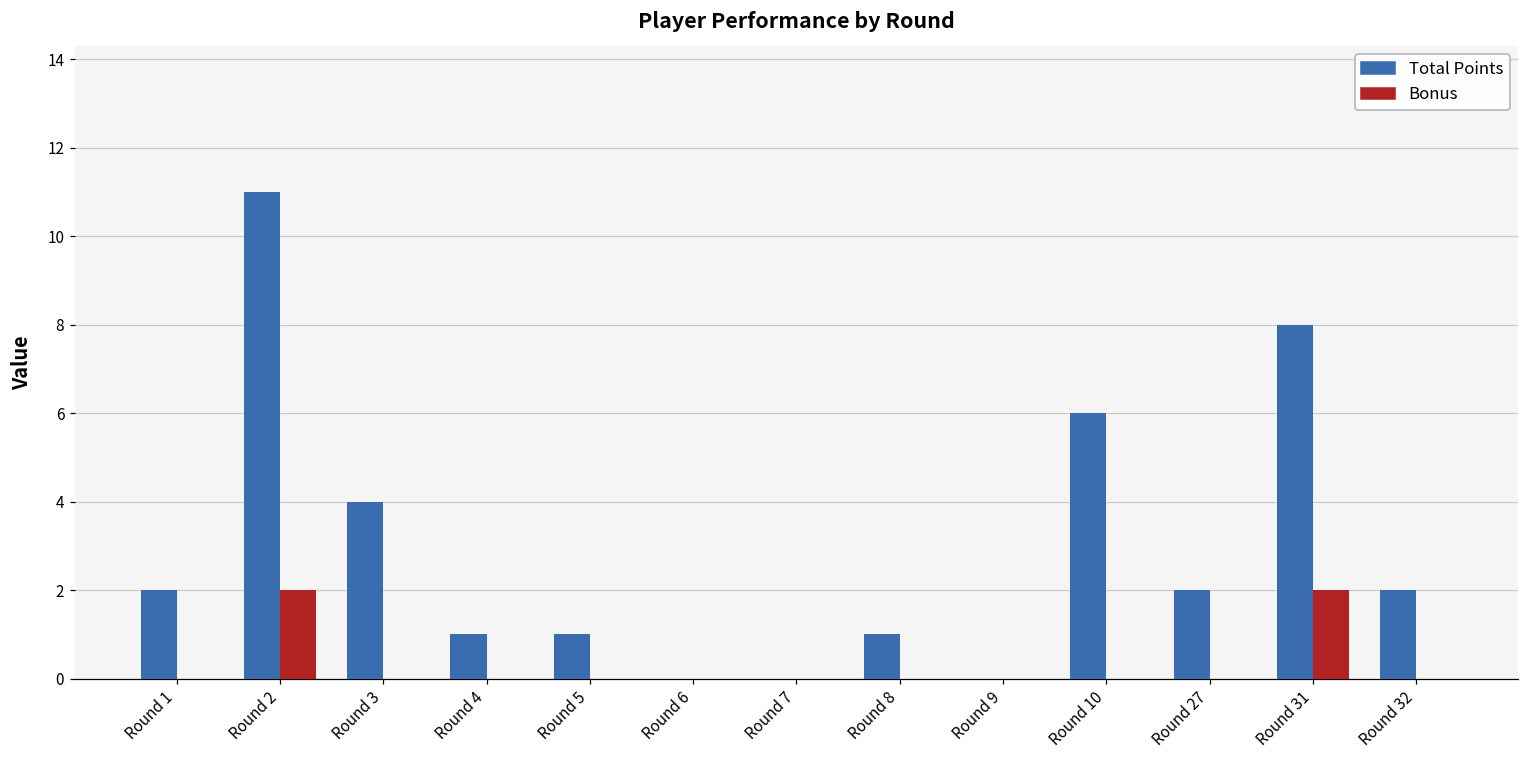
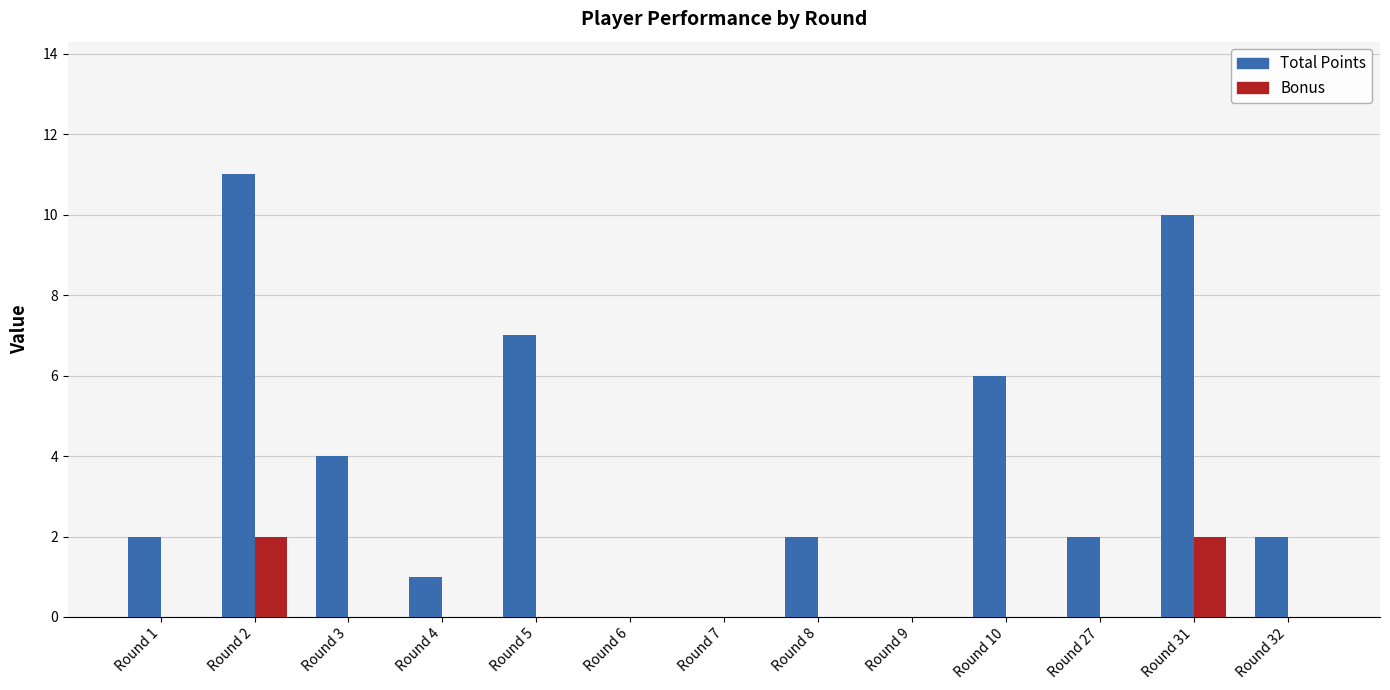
  {
    "Total Points": {
      "Round 1": 2,
      "Round 2": 11,
      "Round 3": 4,
      "Round 4": 1,
-     "Round 5": 1,
+     "Round 5": 7,
      "Round 6": 0,
      "Round 7": 0,
-     "Round 8": 1,
+     "Round 8": 2,
      "Round 9": 0,
      "Round 10": 6,
      "Round 27": 2,
-     "Round 31": 8,
+     "Round 31": 10,
      "Round 32": 2
    },
    "Bonus": {
      "Round 1": 0,
      "Round 2": 2,
      "Round 3": 0,
      "Round 4": 0,
      "Round 5": 0,
      "Round 6": 0,
      "Round 7": 0,
      "Round 8": 0,
      "Round 9": 0,
      "Round 10": 0,
      "Round 27": 0,
      "Round 31": 2,
      "Round 32": 0
    }
  }
